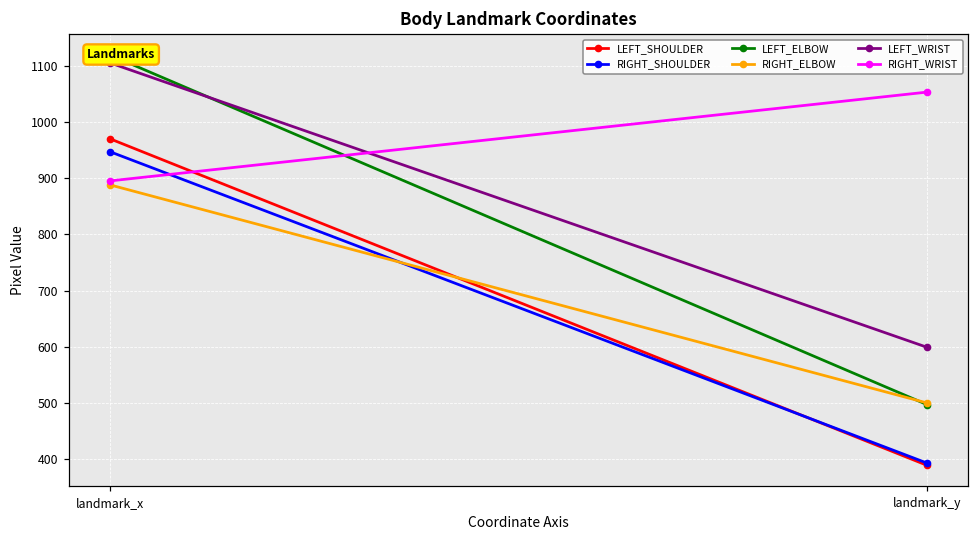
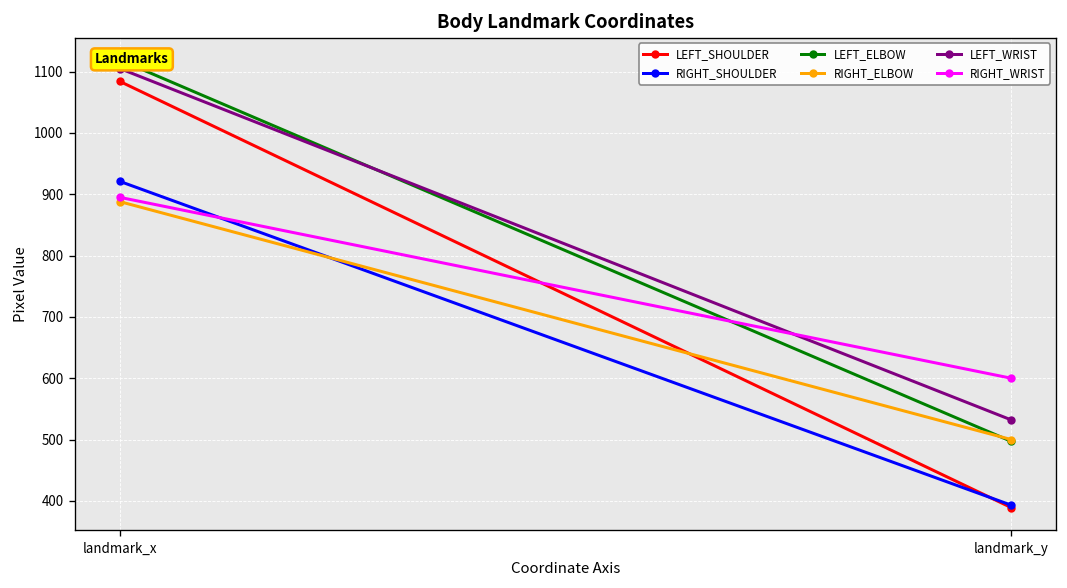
  {
    "LEFT_SHOULDER": {
-     "landmark_x": 970
+     "landmark_x": 1080
    },
    "RIGHT_SHOULDER": {
-     "landmark_x": 950
+     "landmark_x": 920
    },
    "RIGHT_ELBOW": {
      "landmark_x": 890
    },
    "LEFT_WRIST": {
-     "landmark_y": 600
+     "landmark_y": 530
    },
    "RIGHT_WRIST": {
      "landmark_x": 900,
-     "landmark_y": 1050
+     "landmark_y": 600
    }
  }
